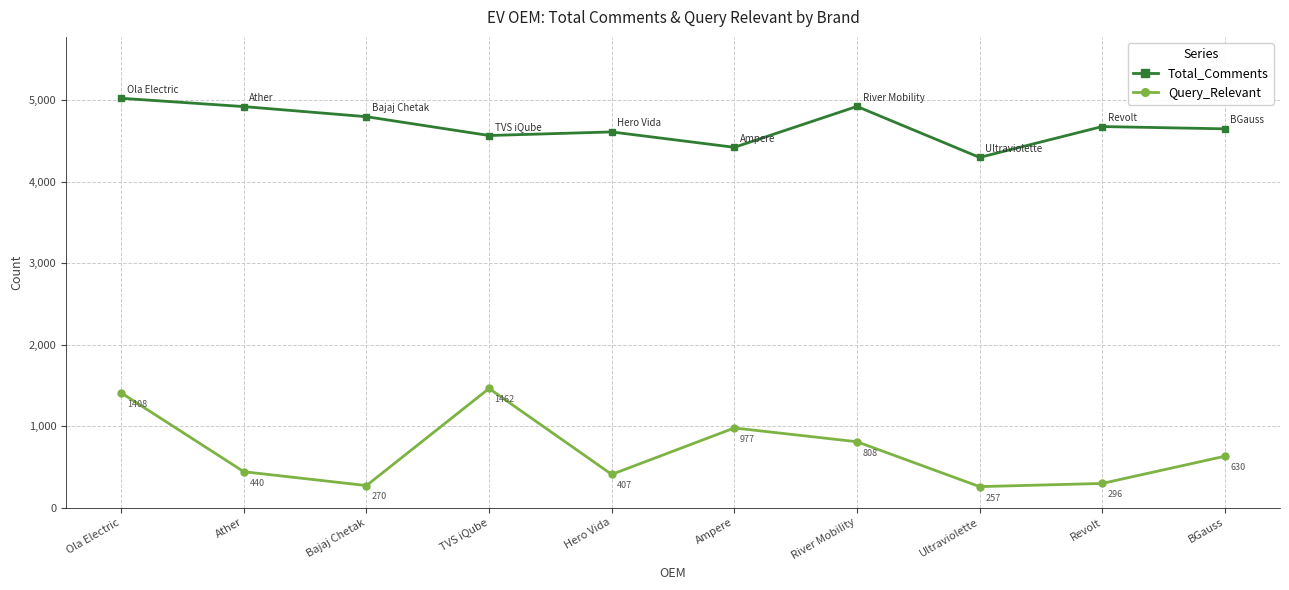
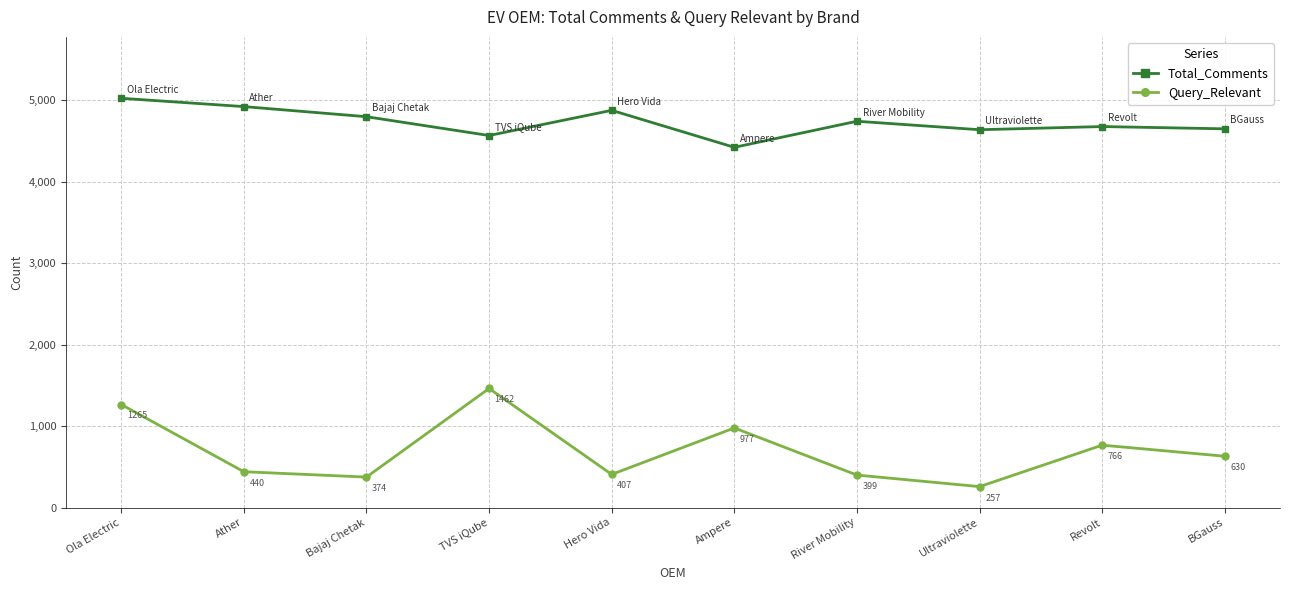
  {
    "Total_Comments": {
      "Ola Electric": "5,000",
      "Ather": "4,900",
      "Bajaj Chetak": "4,800",
      "TVS iQube": "4,600",
-     "Hero Vida": "4,600",
+     "Hero Vida": "4,900",
      "Ampere": "4,400",
-     "River Mobility": "4,900",
-     "Ultraviolette": "4,300",
+     "River Mobility": "4,700",
+     "Ultraviolette": "4,600",
      "Revolt": "4,700",
      "BGauss": "4,600"
    },
    "Query_Relevant": {
-     "Ola Electric": "1408",
+     "Ola Electric": "1265",
      "Ather": "440",
-     "Bajaj Chetak": "270",
+     "Bajaj Chetak": "374",
      "TVS iQube": "1462",
      "Hero Vida": "407",
      "Ampere": "977",
-     "River Mobility": "808",
+     "River Mobility": "399",
      "Ultraviolette": "257",
-     "Revolt": "296",
+     "Revolt": "766",
      "BGauss": "630"
    }
  }
